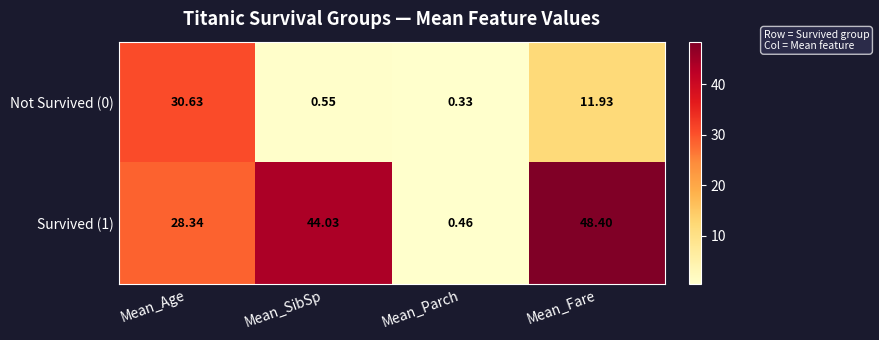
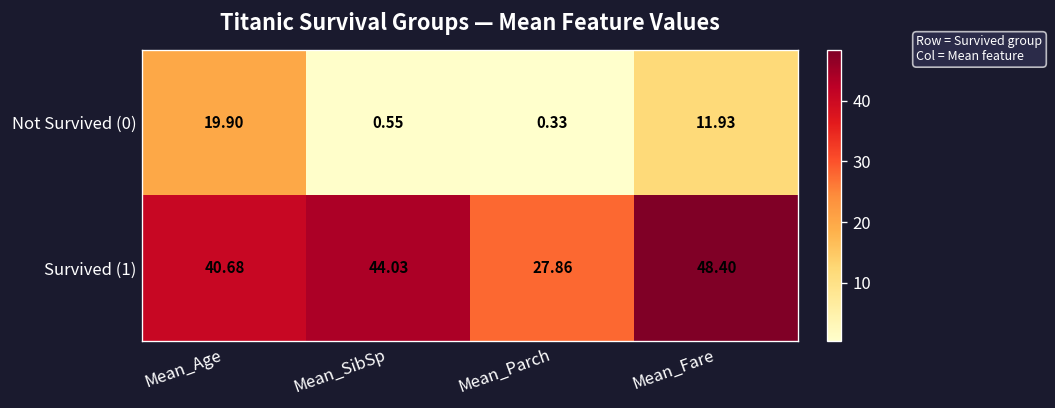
  {
    "Not Survived (0)": {
-     "Mean_Age": 30.63,
+     "Mean_Age": 19.90,
      "Mean_SibSp": 0.55,
      "Mean_Parch": 0.33,
      "Mean_Fare": 11.93
    },
    "Survived (1)": {
-     "Mean_Age": 28.34,
+     "Mean_Age": 40.68,
      "Mean_SibSp": 44.03,
-     "Mean_Parch": 0.46,
+     "Mean_Parch": 27.86,
      "Mean_Fare": 48.40
    }
  }
